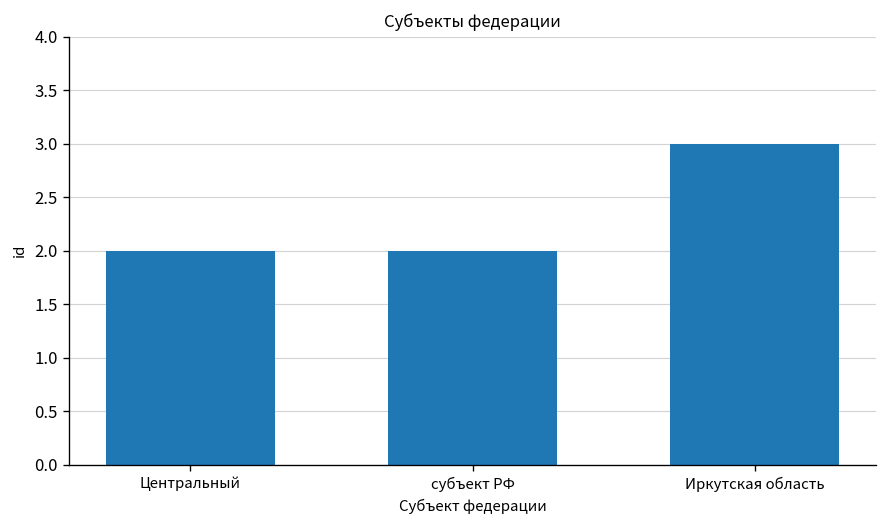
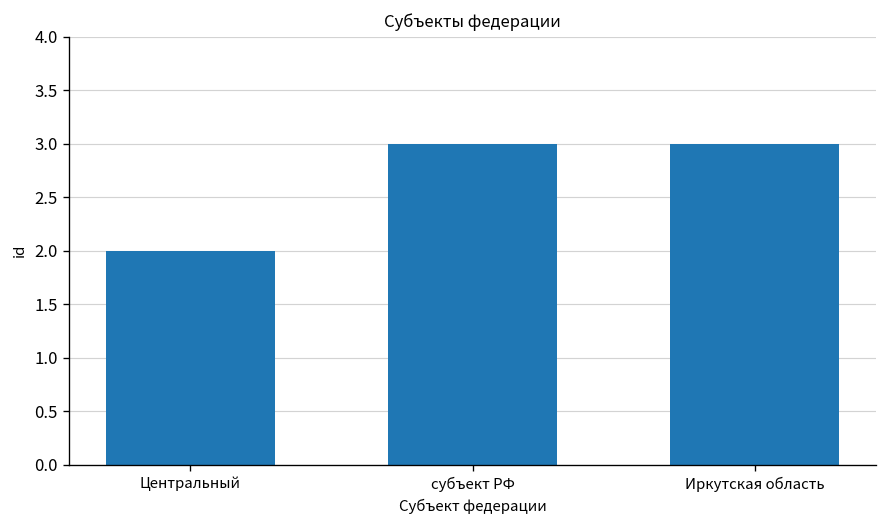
  {
    "Центральный": 2,
-   "субъект РФ": 2,
+   "субъект РФ": 3,
    "Иркутская область": 3
  }
